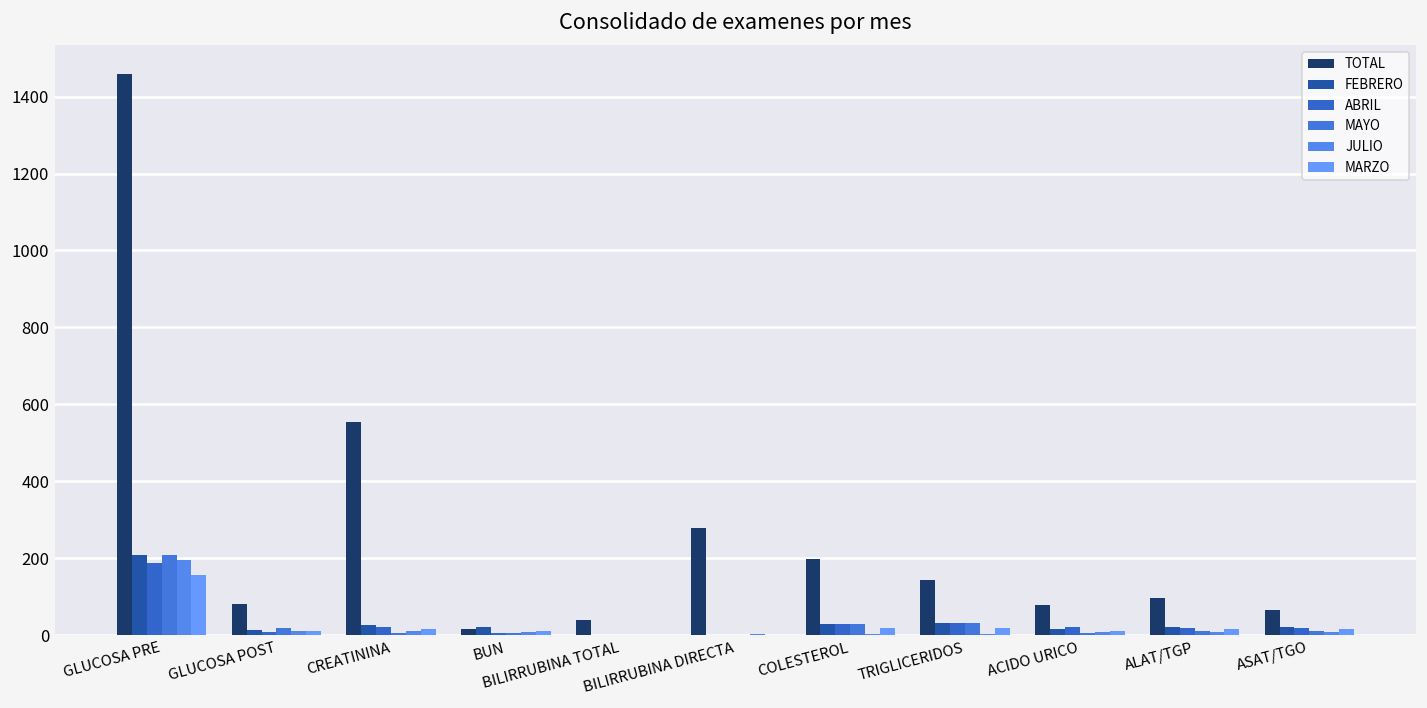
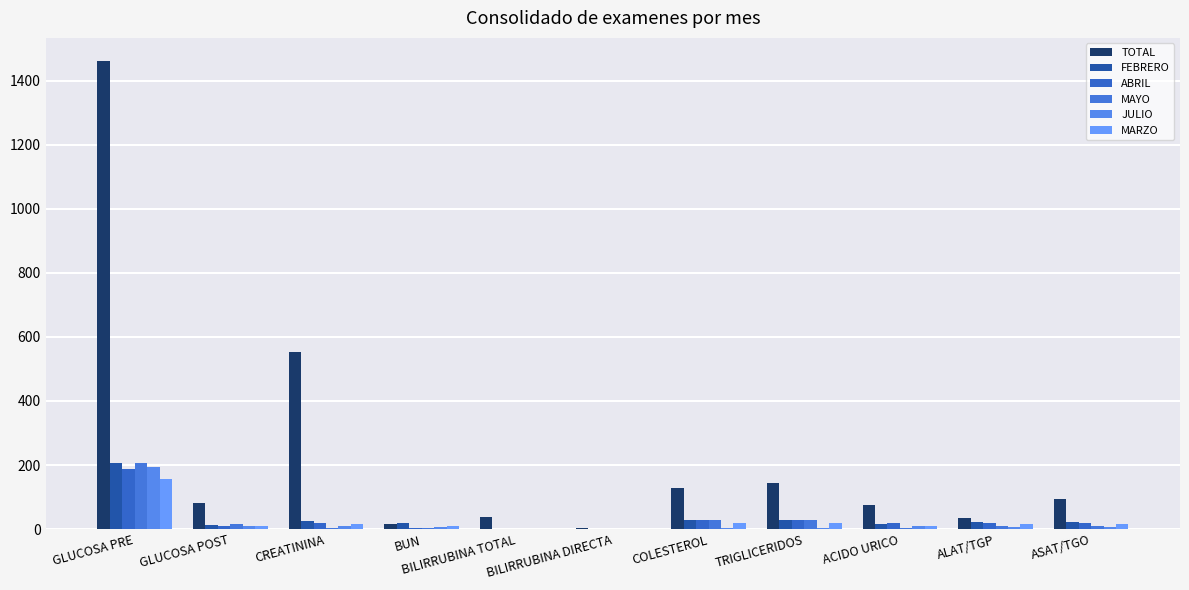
  {
    "TOTAL": {
      "GLUCOSA PRE": 1460,
      "GLUCOSA POST": 80,
      "CREATININA": 550,
      "BUN": 20,
      "BILIRRUBINA TOTAL": 40,
-     "BILIRRUBINA DIRECTA": 280,
-     "COLESTEROL": 200,
+     "BILIRRUBINA DIRECTA": 0,
+     "COLESTEROL": 130,
      "TRIGLICERIDOS": 140,
      "ACIDO URICO": 80,
-     "ALAT/TGP": 100,
-     "ASAT/TGO": 60
+     "ALAT/TGP": 40,
+     "ASAT/TGO": 100
    }
  }
